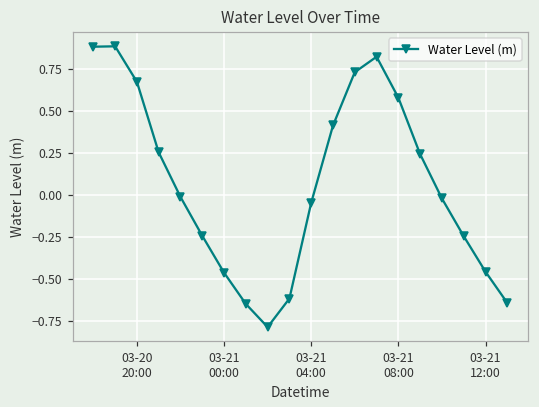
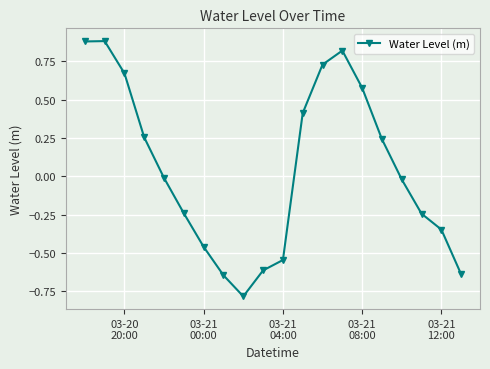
  {
    "03-20 20:00": 0.67,
    "03-21 00:00": -0.46,
-   "03-21 04:00": -0.05,
+   "03-21 04:00": -0.55,
    "03-21 08:00": 0.58,
-   "03-21 12:00": -0.46
+   "03-21 12:00": -0.35
  }
